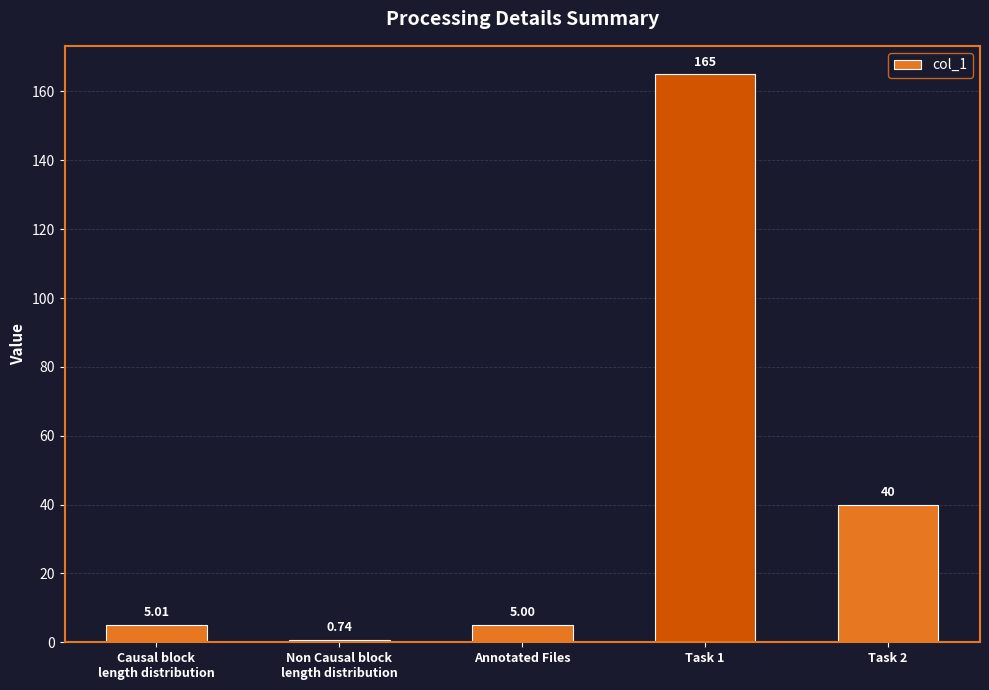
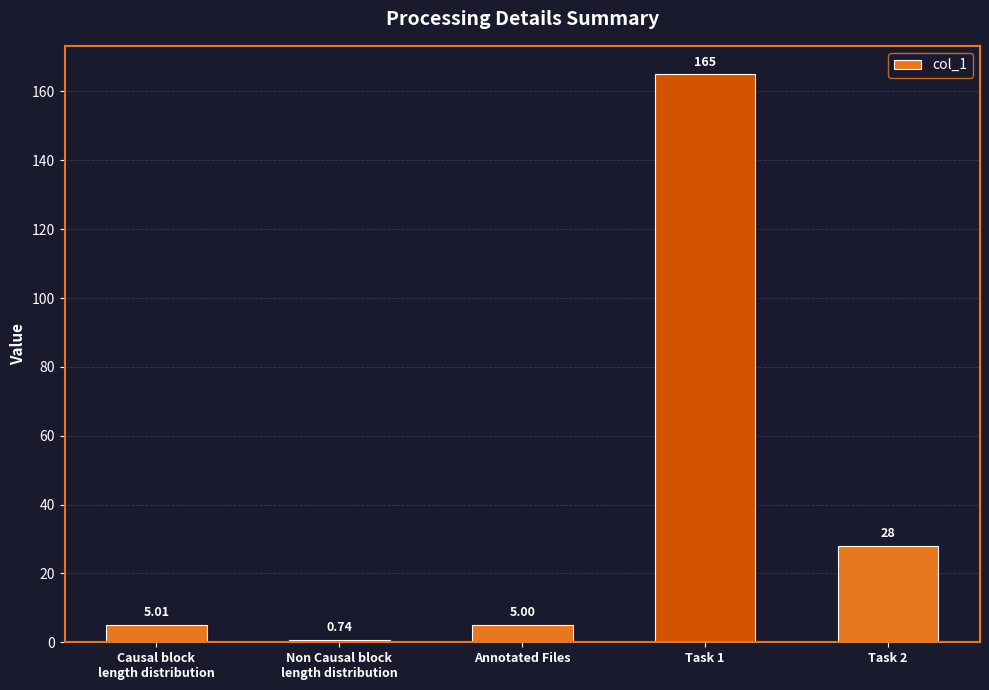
  {
    "Causal block length distribution": 5.01,
    "Non Causal block length distribution": 0.74,
    "Annotated Files": 5.00,
    "Task 1": 165,
-   "Task 2": 40
+   "Task 2": 28
  }
